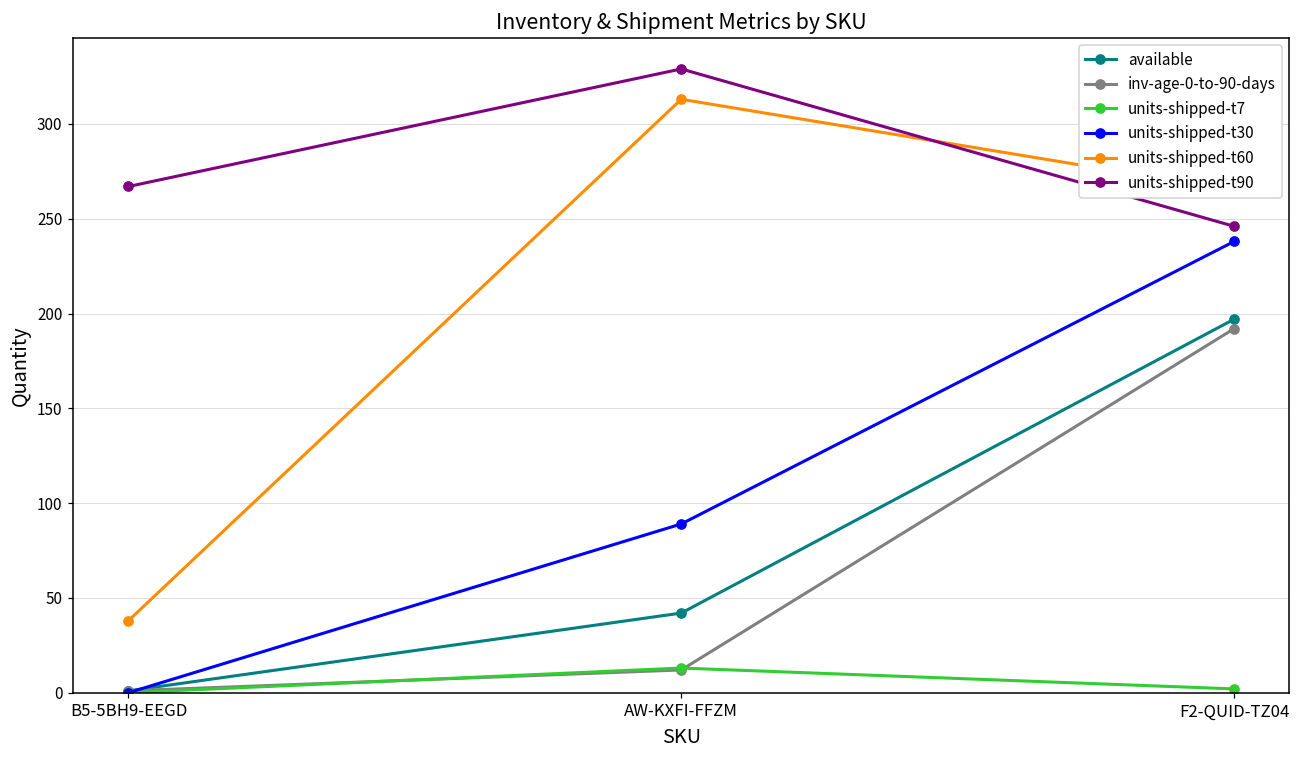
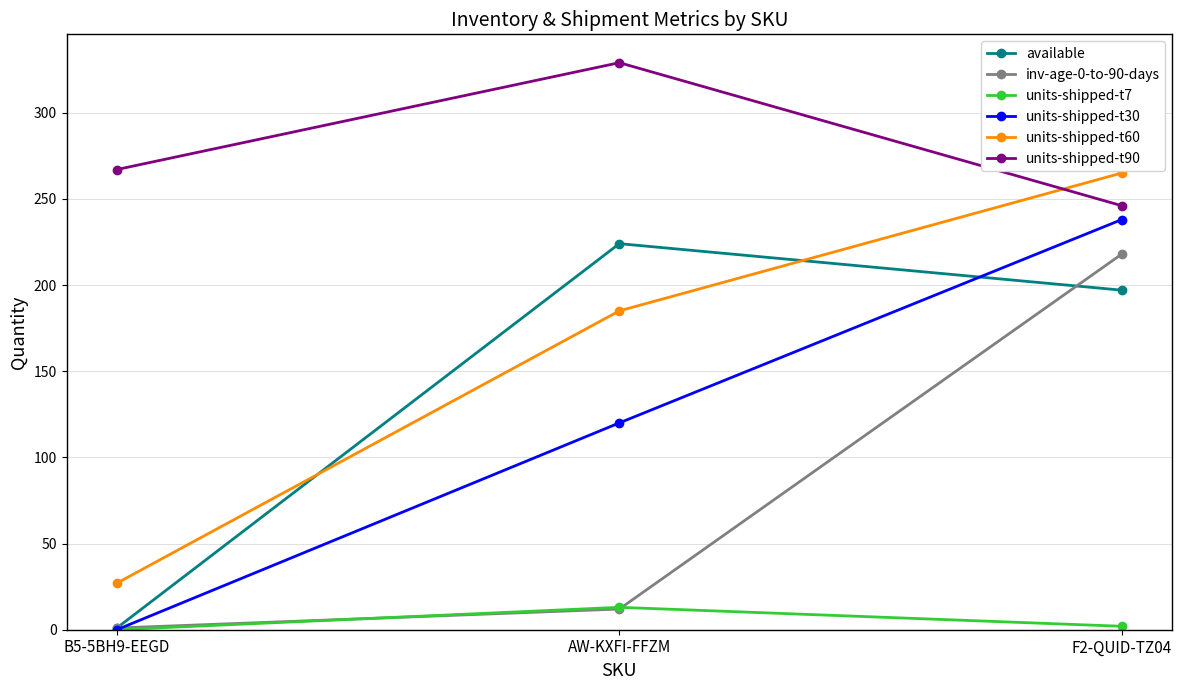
  {
    "available": {
-     "AW-KXFI-FFZM": 42,
+     "AW-KXFI-FFZM": 224,
      "F2-QUID-TZ04": 197
    },
    "inv-age-0-to-90-days": {
-     "F2-QUID-TZ04": 192
+     "F2-QUID-TZ04": 218
    },
    "units-shipped-t7": {
      "F2-QUID-TZ04": 2
    },
    "units-shipped-t30": {
-     "AW-KXFI-FFZM": 89,
+     "AW-KXFI-FFZM": 120,
      "F2-QUID-TZ04": 238
    },
    "units-shipped-t60": {
-     "B5-5BH9-EEGD": 38,
-     "AW-KXFI-FFZM": 313,
+     "B5-5BH9-EEGD": 27,
+     "AW-KXFI-FFZM": 185,
      "F2-QUID-TZ04": 265
    },
    "units-shipped-t90": {
      "B5-5BH9-EEGD": 267,
      "AW-KXFI-FFZM": 329,
      "F2-QUID-TZ04": 246
    }
  }
